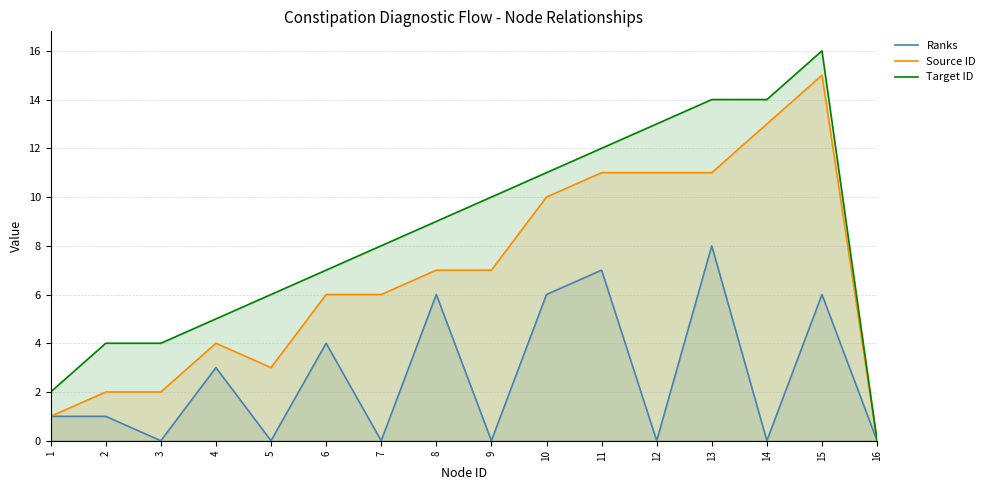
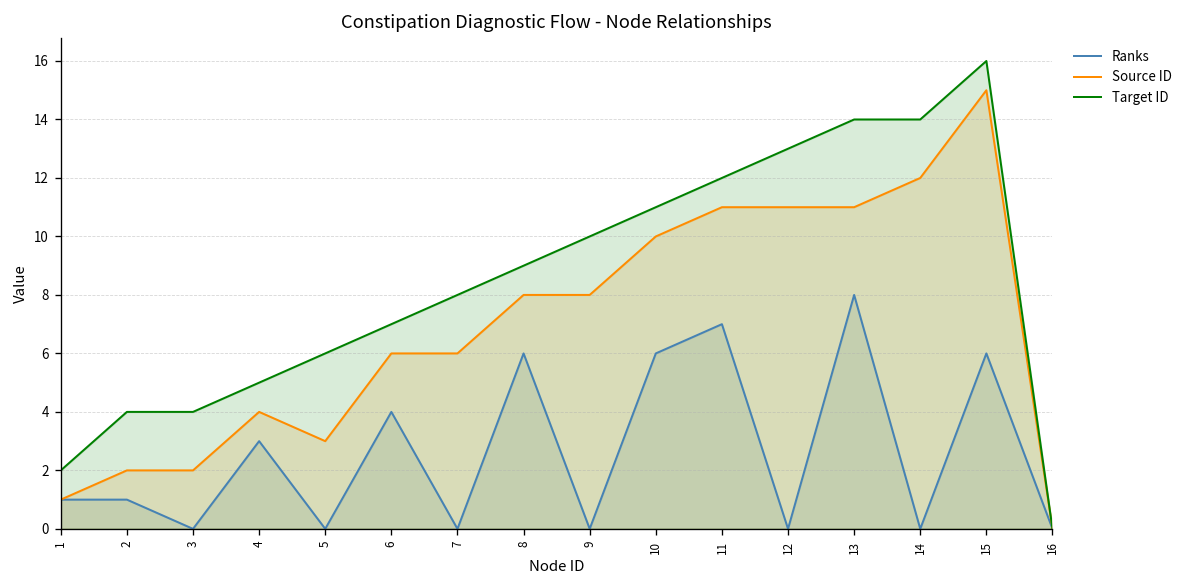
  {
    "Ranks": {
      "2": 1,
      "3": 0,
      "4": 3,
      "5": 0,
      "6": 4,
      "7": 0,
      "8": 6,
      "9": 0,
      "10": 6,
      "11": 7,
      "12": 0,
      "13": 8,
      "14": 0,
      "15": 6
    },
    "Source ID": {
      "2": 2,
      "3": 2,
      "4": 4,
      "5": 3,
      "6": 6,
      "7": 6,
-     "8": 7,
-     "9": 7,
+     "8": 8,
+     "9": 8,
      "10": 10,
      "11": 11,
      "12": 11,
      "13": 11,
-     "14": 13,
+     "14": 12,
      "15": 15
    },
    "Target ID": {
      "1": 2,
      "2": 4,
      "3": 4,
      "4": 5,
      "5": 6,
      "6": 7,
      "7": 8,
      "8": 9,
      "9": 10,
      "10": 11,
      "11": 12,
      "12": 13,
      "13": 14,
      "14": 14,
      "15": 16
    }
  }
